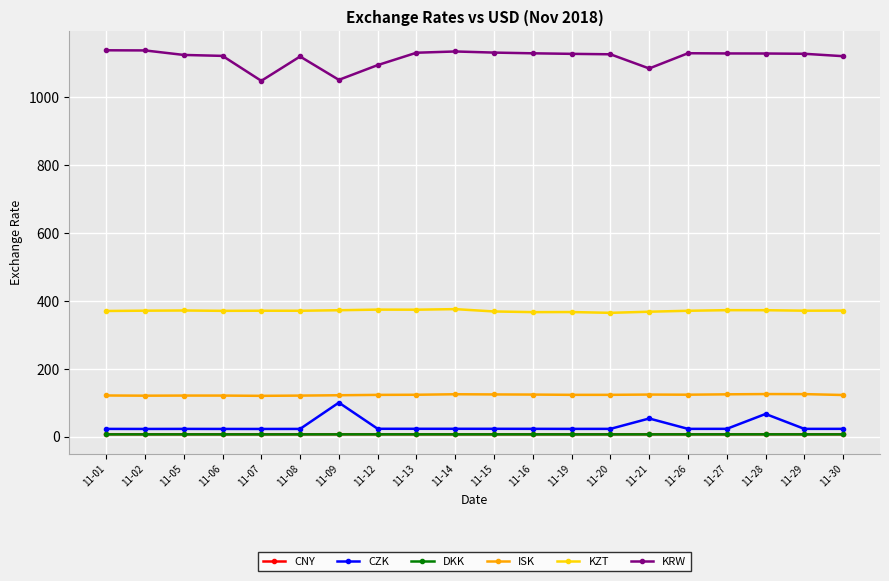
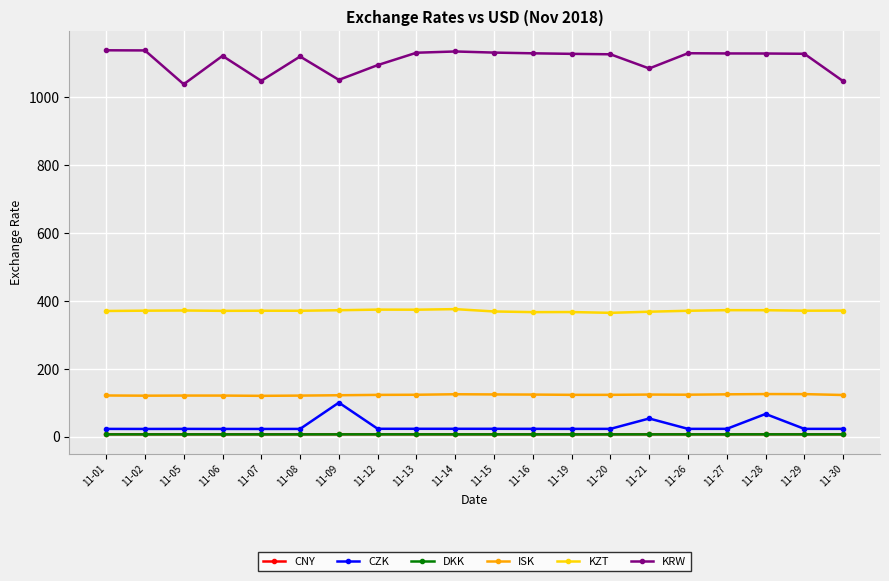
  {
    "DKK": {
      "11-01": 10,
      "11-02": 10,
      "11-05": 10,
      "11-06": 10,
      "11-07": 10,
      "11-08": 10,
      "11-09": 10,
      "11-12": 10,
      "11-13": 10,
      "11-14": 10,
      "11-15": 10,
      "11-16": 10,
      "11-19": 10,
      "11-20": 10,
      "11-21": 10,
      "11-26": 10,
      "11-27": 10,
      "11-28": 10,
      "11-29": 10,
      "11-30": 10
    },
    "CZK": {
      "11-01": 20,
      "11-02": 20,
      "11-05": 20,
      "11-06": 20,
      "11-07": 20,
      "11-08": 20,
      "11-09": 100,
      "11-12": 20,
      "11-13": 20,
      "11-14": 20,
      "11-15": 20,
      "11-16": 20,
      "11-19": 20,
      "11-20": 20,
      "11-21": 50,
      "11-26": 20,
      "11-27": 20,
      "11-28": 70,
      "11-29": 20,
      "11-30": 20
    },
    "KRW": {
      "11-01": 1140,
      "11-02": 1140,
-     "11-05": 1130,
+     "11-05": 1040,
      "11-06": 1120,
      "11-07": 1050,
      "11-08": 1120,
      "11-09": 1050,
      "11-12": 1100,
      "11-13": 1130,
      "11-14": 1140,
      "11-15": 1130,
      "11-16": 1130,
      "11-19": 1130,
      "11-20": 1130,
      "11-21": 1090,
      "11-26": 1130,
      "11-27": 1130,
      "11-28": 1130,
      "11-29": 1130,
-     "11-30": 1120
+     "11-30": 1050
    }
  }
